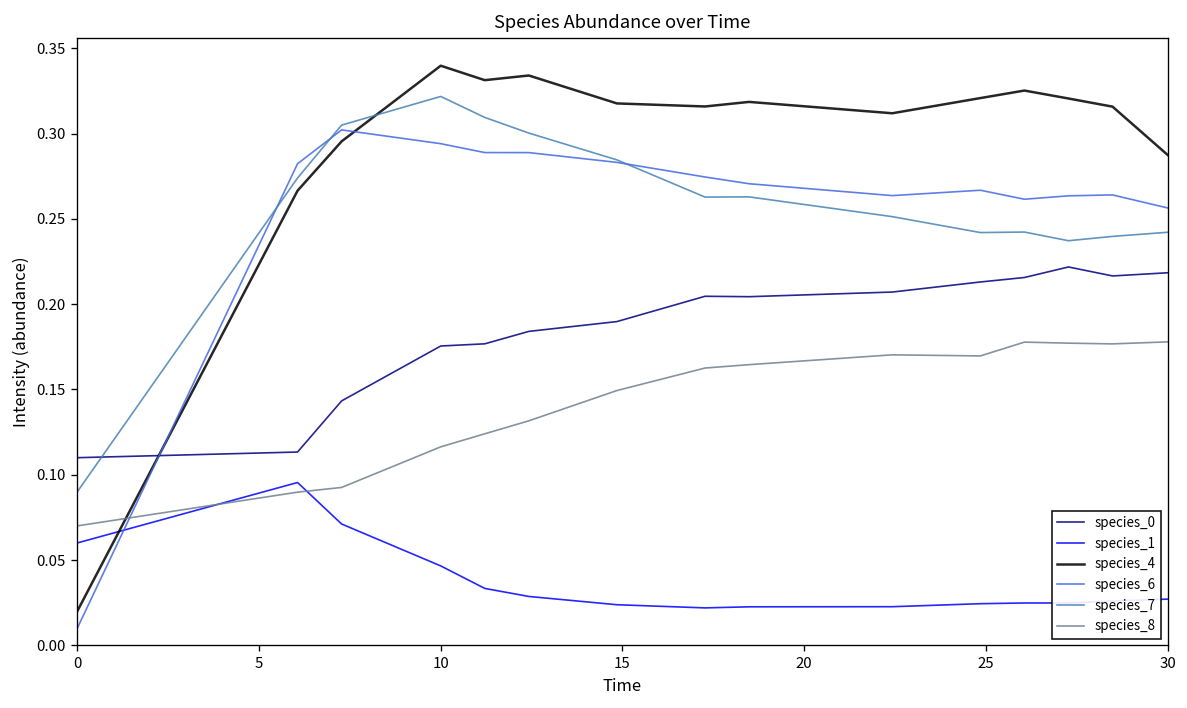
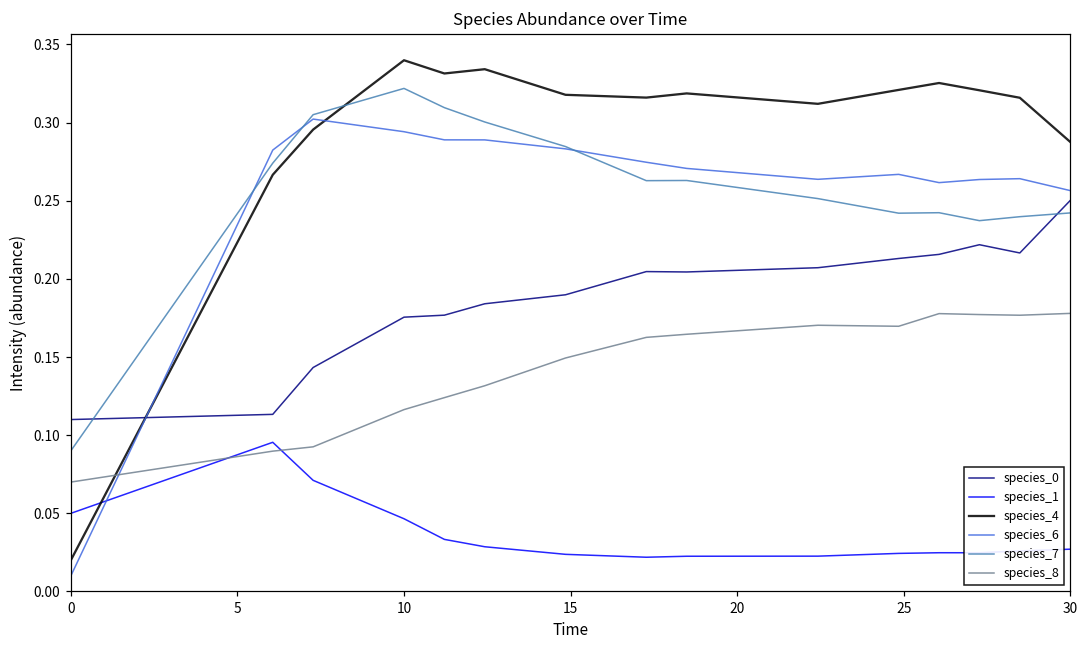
  {
    "species_0": {
      "0": 0.110,
      "10": 0.175,
-     "30": 0.218
+     "30": 0.250
    },
    "species_1": {
-     "0": 0.06,
+     "0": 0.05,
      "10": 0.047,
      "30": 0.027
    },
    "species_4": {
      "0": 0.020,
      "10": 0.340,
      "30": 0.288
    }
  }
